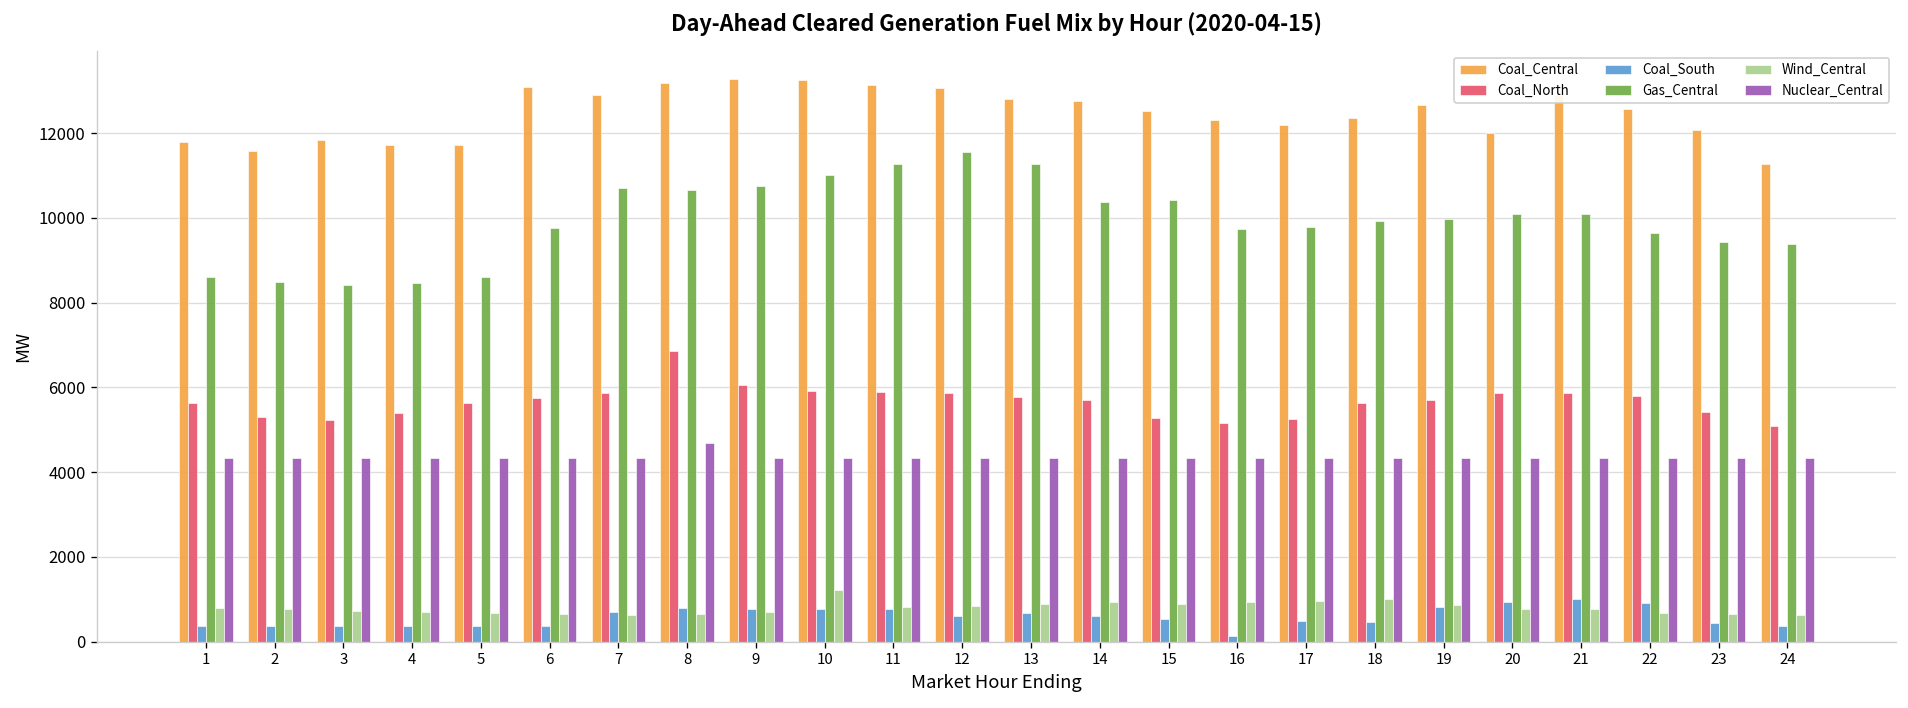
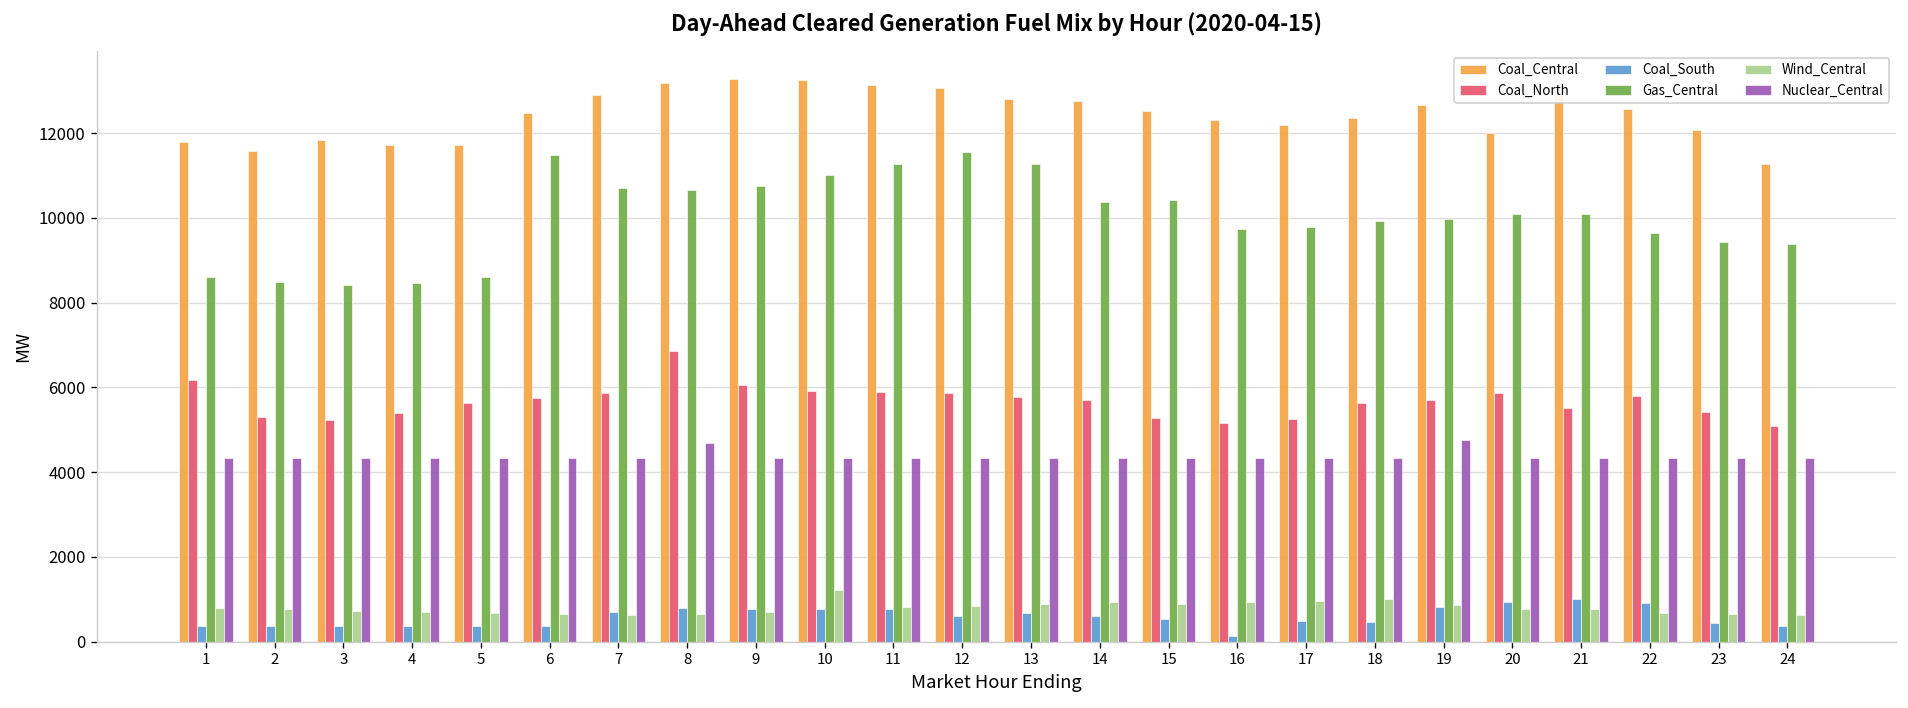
  {
    "Coal_Central": {
      "1": 11800,
      "2": 11600,
      "3": 11900,
      "4": 11700,
      "5": 11700,
-     "6": 13100,
+     "6": 12500,
      "7": 12900,
      "8": 13200,
      "9": 13300,
      "10": 13300,
      "11": 13100,
      "12": 13100,
      "13": 12800,
      "14": 12800,
      "15": 12500,
      "16": 12300,
      "17": 12200,
      "18": 12400,
      "19": 12700,
      "20": 12000,
      "22": 12600,
      "23": 12100,
      "24": 11300
    },
    "Coal_North": {
-     "1": 5600,
+     "1": 6200,
      "2": 5300,
      "3": 5200,
      "4": 5400,
      "5": 5600,
      "6": 5800,
      "7": 5900,
      "8": 6900,
      "9": 6100,
      "10": 5900,
      "11": 5900,
      "12": 5900,
      "13": 5800,
      "14": 5700,
      "15": 5300,
      "16": 5200,
      "17": 5300,
      "18": 5600,
      "19": 5700,
      "20": 5900,
-     "21": 5900,
+     "21": 5500,
      "22": 5800,
      "23": 5400,
      "24": 5100
    },
    "Coal_South": {
      "1": 400,
      "2": 400,
      "3": 400,
      "4": 400,
      "5": 400,
      "6": 400,
      "7": 700,
      "8": 800,
      "9": 800,
      "10": 800,
      "11": 800,
      "12": 600,
      "13": 700,
      "14": 600,
      "15": 500,
      "16": 100,
      "17": 500,
      "18": 500,
      "19": 800,
      "20": 900,
      "21": 1000,
      "22": 900,
      "23": 400,
      "24": 400
    },
    "Gas_Central": {
      "1": 8600,
      "2": 8500,
      "3": 8400,
      "4": 8500,
      "5": 8600,
-     "6": 9800,
+     "6": 11500,
      "7": 10700,
      "8": 10700,
      "9": 10700,
      "10": 11000,
      "11": 11300,
      "12": 11600,
      "13": 11300,
      "14": 10400,
      "15": 10400,
      "16": 9700,
      "17": 9800,
      "18": 9900,
      "19": 10000,
      "20": 10100,
      "21": 10100,
      "22": 9600,
      "23": 9400,
      "24": 9400
    },
    "Wind_Central": {
      "1": 800,
      "2": 800,
      "3": 700,
      "4": 700,
      "5": 700,
      "6": 700,
      "7": 600,
      "8": 700,
      "9": 700,
      "10": 1200,
      "11": 800,
      "12": 900,
      "13": 900,
      "14": 900,
      "15": 900,
      "16": 900,
      "17": 1000,
      "18": 1000,
      "19": 900,
      "20": 800,
      "21": 800,
      "22": 700,
      "23": 700,
      "24": 600
    },
    "Nuclear_Central": {
      "1": 4300,
      "2": 4300,
      "3": 4300,
      "4": 4300,
      "5": 4300,
      "6": 4300,
      "7": 4300,
      "8": 4700,
      "9": 4300,
      "10": 4300,
      "11": 4300,
      "12": 4300,
      "13": 4300,
      "14": 4300,
      "15": 4300,
      "16": 4300,
      "17": 4300,
      "18": 4300,
-     "19": 4300,
+     "19": 4800,
      "20": 4300,
      "21": 4300,
      "22": 4300,
      "23": 4300,
      "24": 4300
    }
  }
